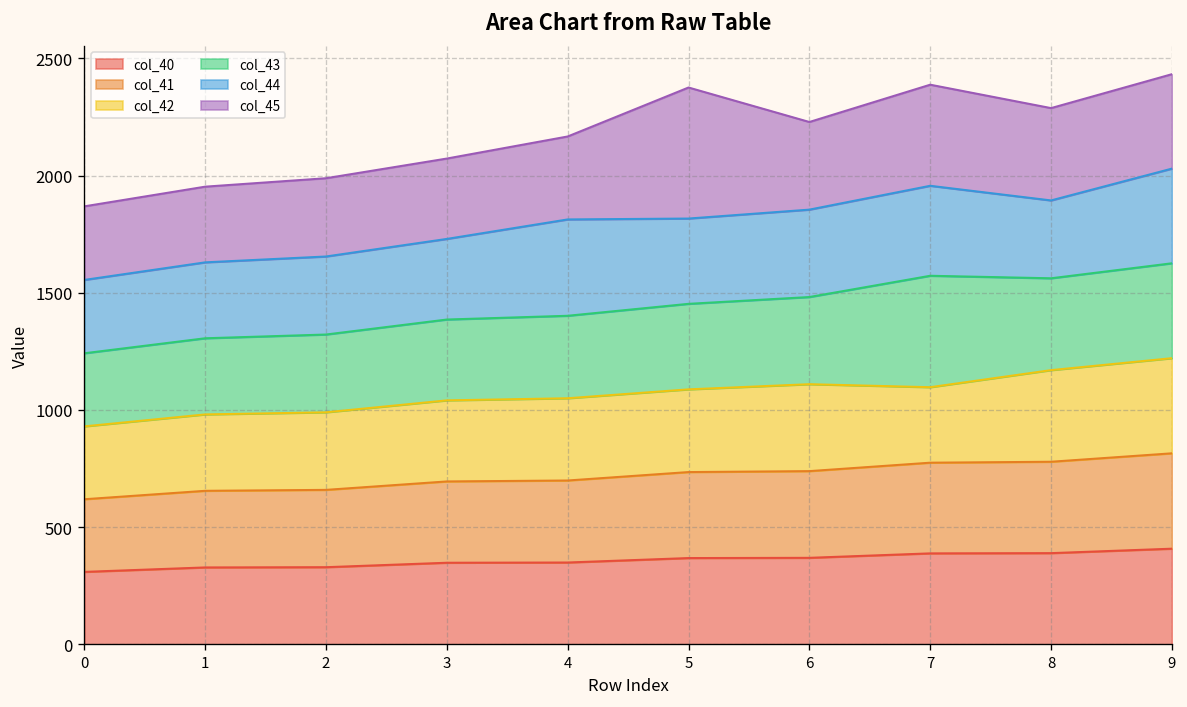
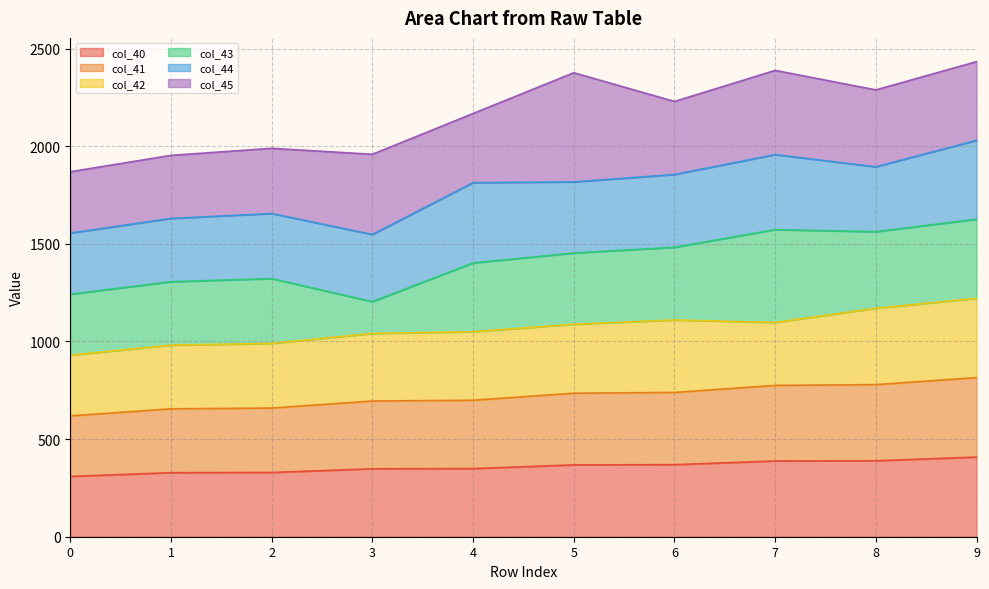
  {
    "col_42": {
      "0": 310,
      "1": 330,
      "2": 330,
      "3": 350,
      "4": 350,
      "5": 350,
      "6": 370,
      "7": 320,
      "8": 390,
      "9": 410
    },
    "col_43": {
      "0": 310,
      "1": 330,
      "2": 330,
-     "3": 350,
+     "3": 160,
      "4": 350,
      "5": 370,
      "6": 370,
      "7": 480,
      "8": 390,
      "9": 410
    },
    "col_44": {
      "0": 310,
      "1": 320,
      "2": 330,
      "3": 340,
      "4": 410,
      "5": 360,
      "6": 370,
      "7": 380,
      "8": 330,
      "9": 400
    },
    "col_45": {
      "0": 310,
      "1": 320,
      "2": 330,
-     "3": 340,
+     "3": 410,
      "4": 350,
      "5": 560,
      "6": 370,
      "7": 430,
      "8": 390,
      "9": 400
    }
  }
